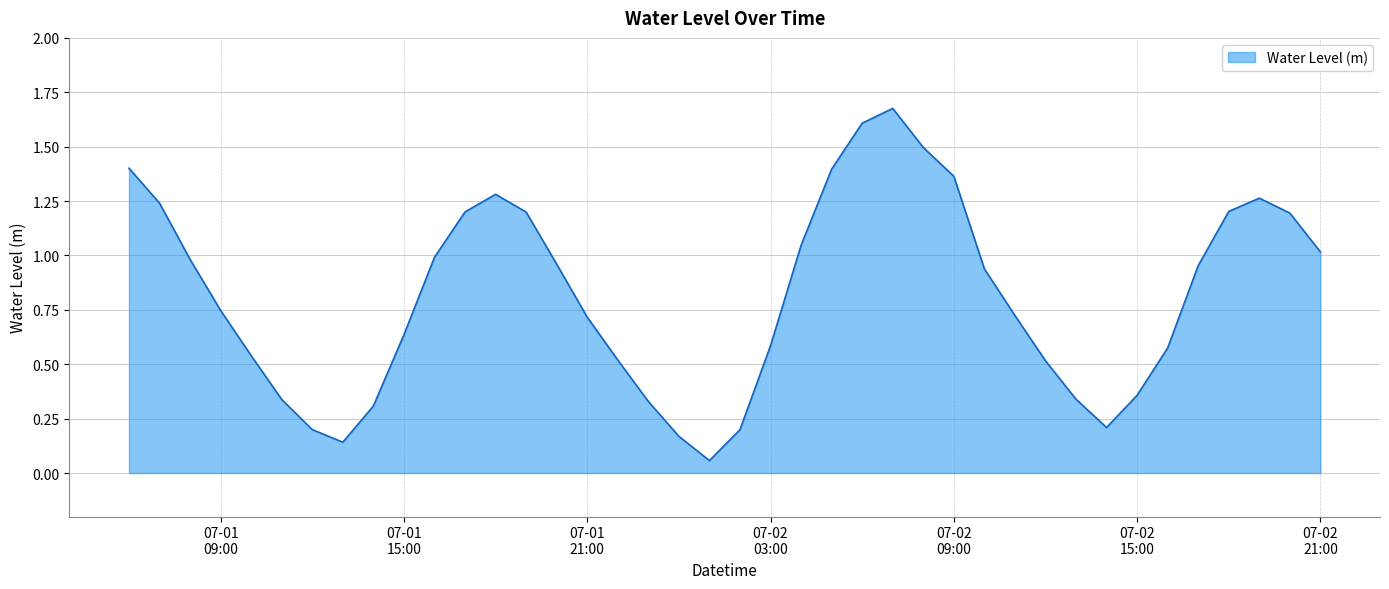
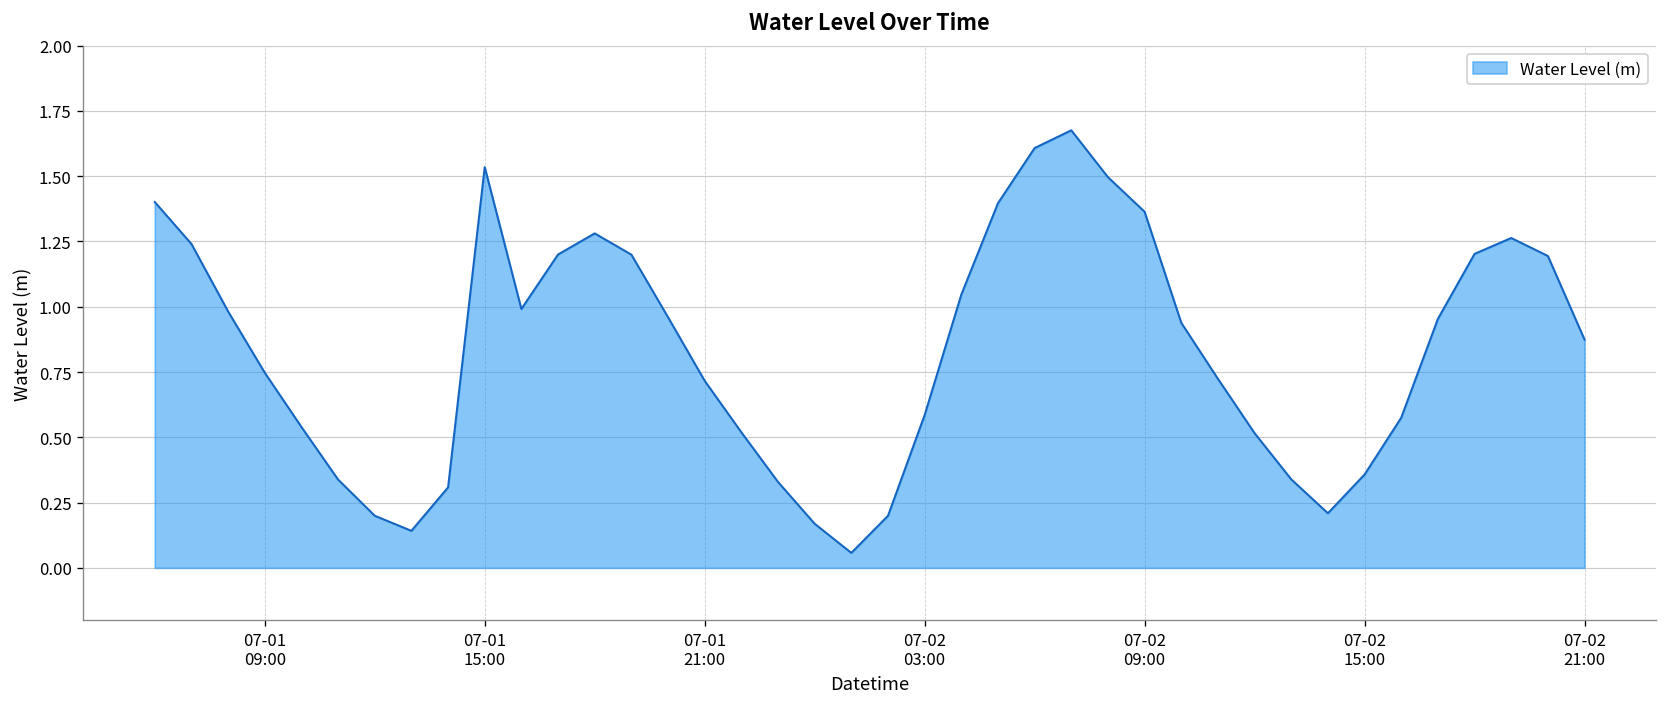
  {
    "07-01 09:00": 0.75,
-   "07-01 15:00": 0.64,
+   "07-01 15:00": 1.53,
    "07-01 21:00": 0.72,
    "07-02 03:00": 0.59,
    "07-02 09:00": 1.36,
    "07-02 15:00": 0.36,
-   "07-02 21:00": 1.02
+   "07-02 21:00": 0.87
  }
